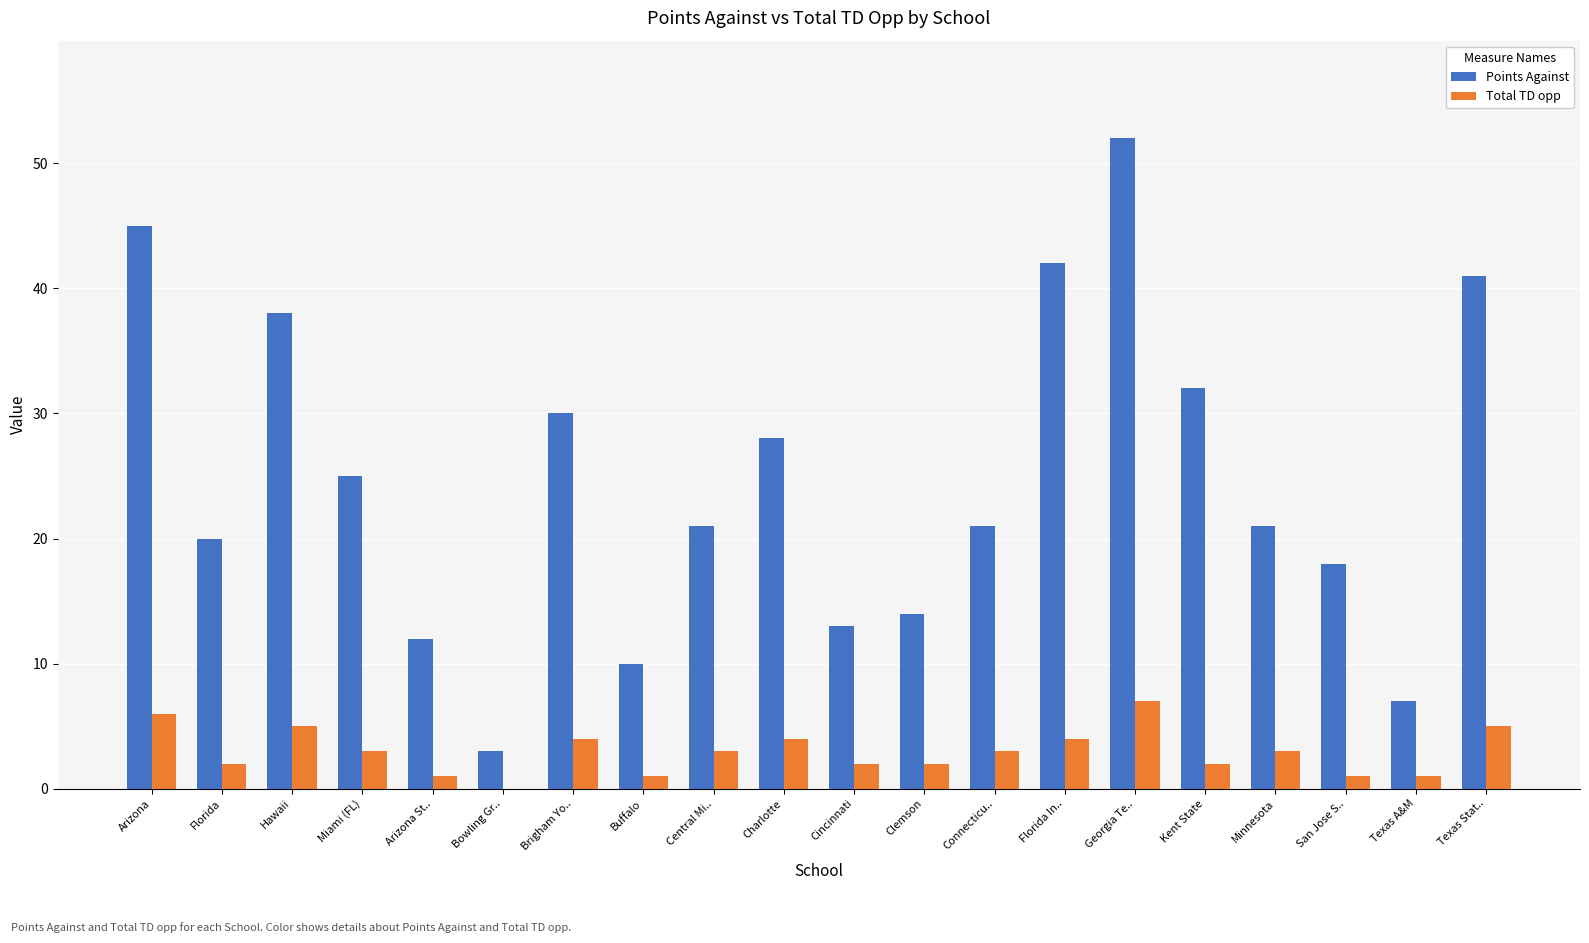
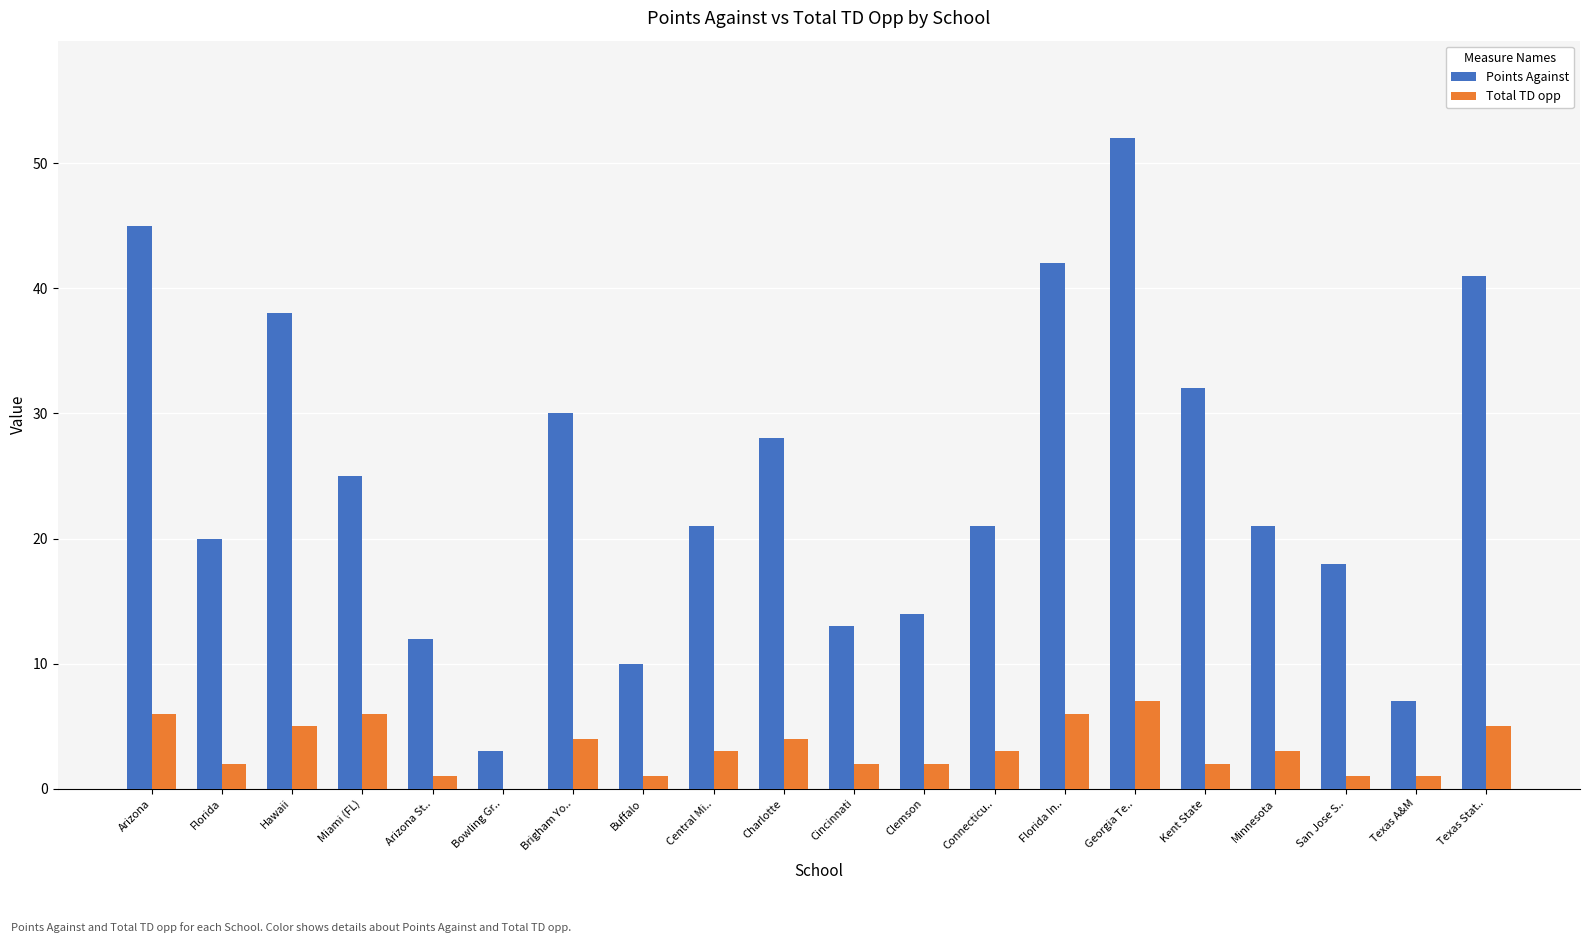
  {
    "Points Against": {
      "Arizona": 45,
      "Florida": 20,
      "Hawaii": 38,
      "Miami (FL)": 25,
      "Arizona St..": 12,
      "Bowling Gr..": 3,
      "Brigham Yo..": 30,
      "Buffalo": 10,
      "Central Mi..": 21,
      "Charlotte": 28,
      "Cincinnati": 13,
      "Clemson": 14,
      "Connecticu..": 21,
      "Florida In..": 42,
      "Georgia Te..": 52,
      "Kent State": 32,
      "Minnesota": 21,
      "San Jose S..": 18,
      "Texas A&M": 7,
      "Texas Stat..": 41
    },
    "Total TD opp": {
      "Arizona": 6,
      "Florida": 2,
      "Hawaii": 5,
-     "Miami (FL)": 3,
+     "Miami (FL)": 6,
      "Arizona St..": 1,
      "Bowling Gr..": 0,
      "Brigham Yo..": 4,
      "Buffalo": 1,
      "Central Mi..": 3,
      "Charlotte": 4,
      "Cincinnati": 2,
      "Clemson": 2,
      "Connecticu..": 3,
-     "Florida In..": 4,
+     "Florida In..": 6,
      "Georgia Te..": 7,
      "Kent State": 2,
      "Minnesota": 3,
      "San Jose S..": 1,
      "Texas A&M": 1,
      "Texas Stat..": 5
    }
  }
